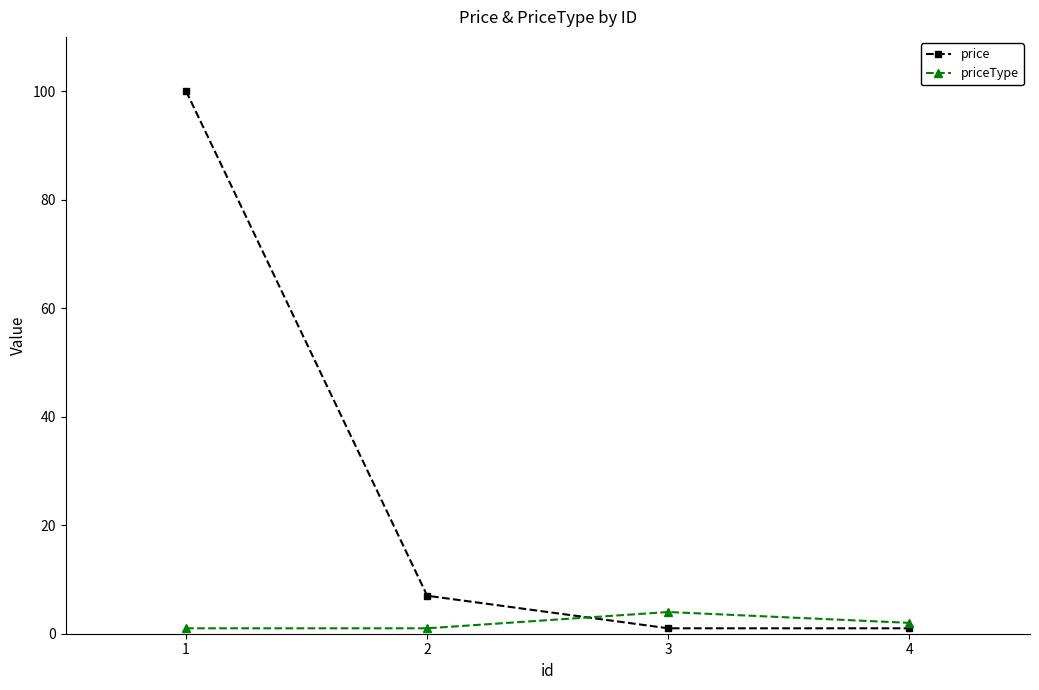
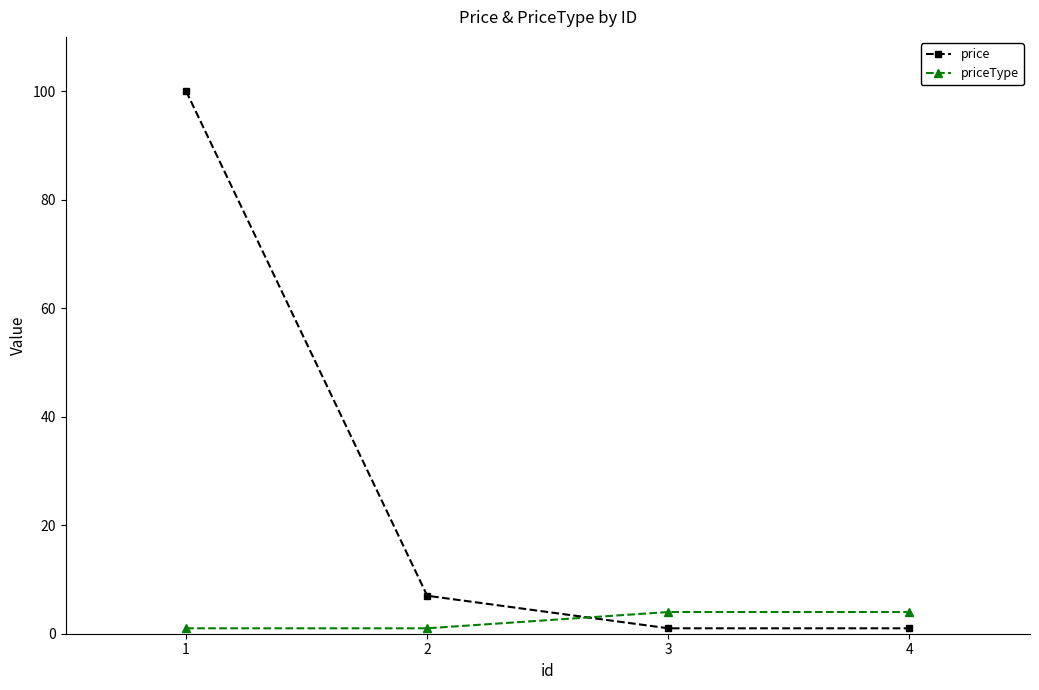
  {
    "price": {
      "1": 100,
      "2": 7,
      "3": 1,
      "4": 1
    },
    "priceType": {
      "1": 1,
      "2": 1,
      "3": 4,
-     "4": 2
+     "4": 4
    }
  }
